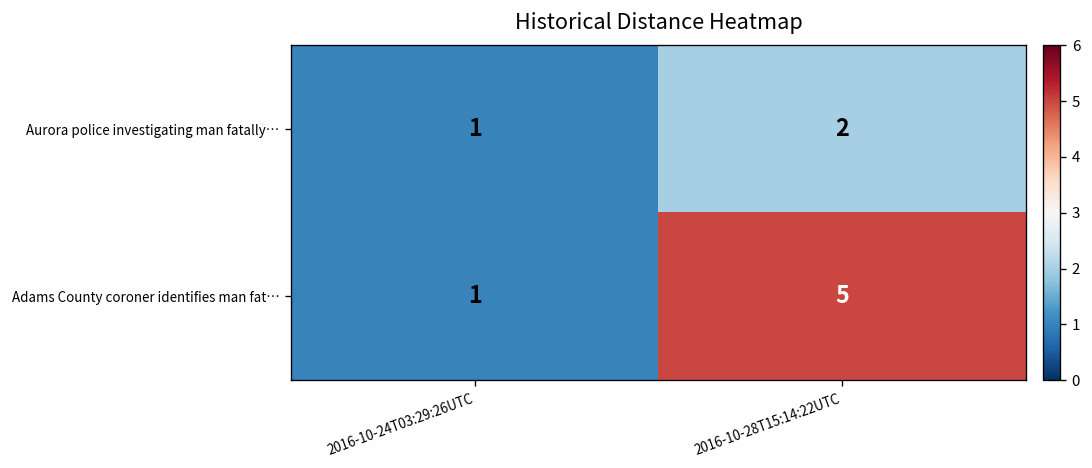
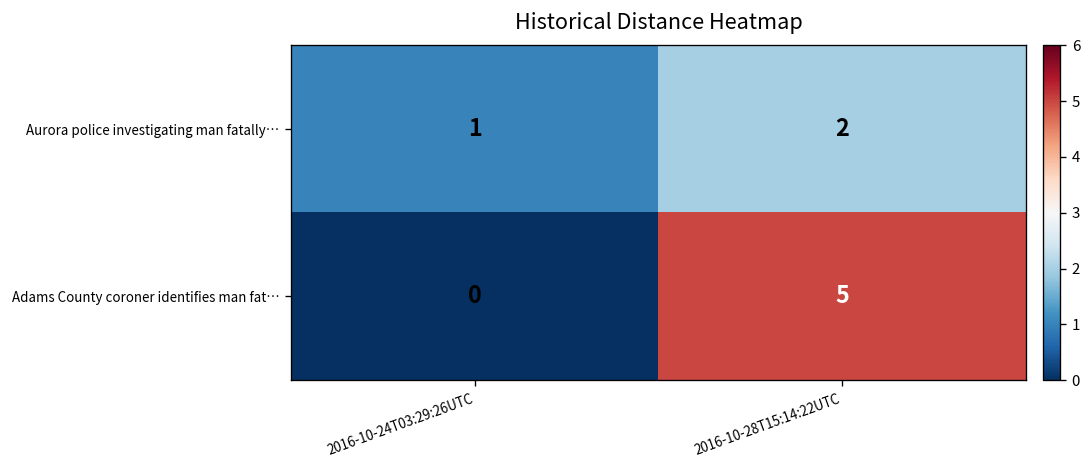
  {
    "Aurora police investigating man fatally…": {
      "2016-10-24T03:29:26UTC": 1,
      "2016-10-28T15:14:22UTC": 2
    },
    "Adams County coroner identifies man fat…": {
-     "2016-10-24T03:29:26UTC": 1,
+     "2016-10-24T03:29:26UTC": 0,
      "2016-10-28T15:14:22UTC": 5
    }
  }
